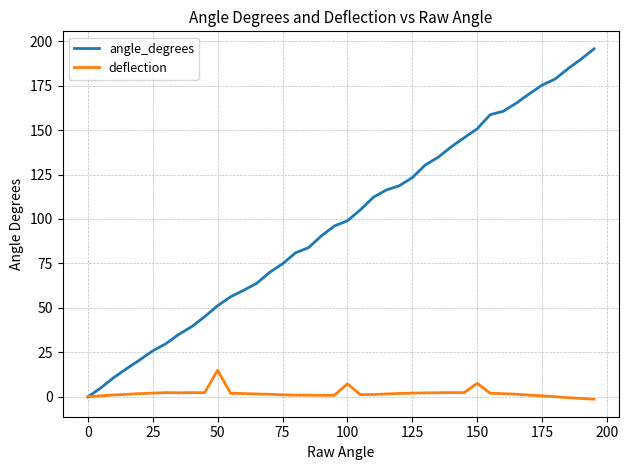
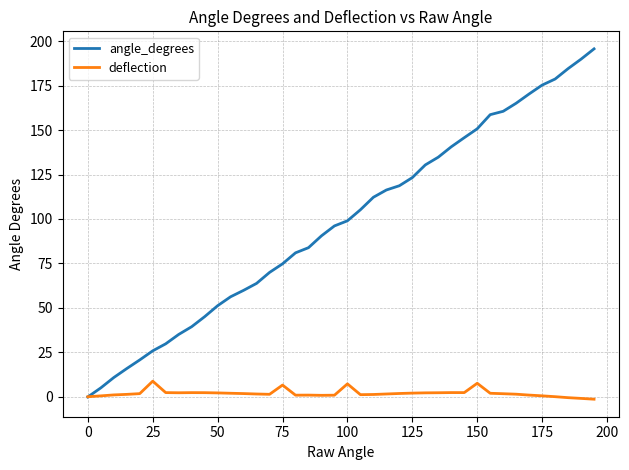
  {
    "angle_degrees": {
      "25": 26,
      "50": 51,
      "75": 75,
      "100": 99,
      "125": 123,
      "150": 151,
      "175": 175
    },
    "deflection": {
-     "25": 2,
-     "50": 15,
-     "75": 1,
+     "25": 9,
+     "50": 2,
+     "75": 7,
      "100": 7,
      "125": 2,
      "150": 8,
      "175": 0
    }
  }
